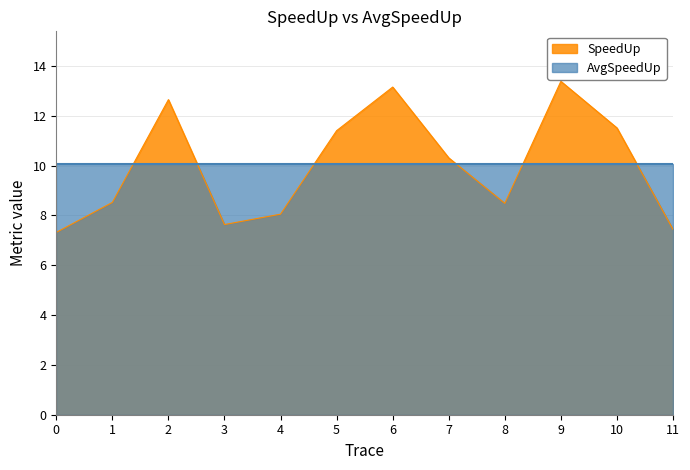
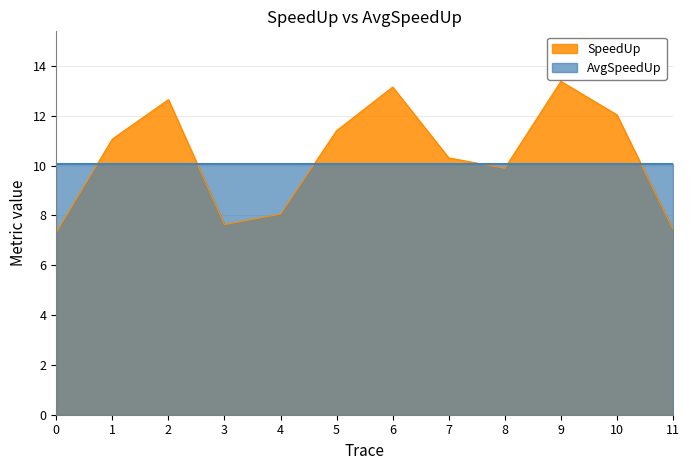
  {
    "SpeedUp": {
      "0": 7.3,
-     "1": 8.5,
+     "1": 11.1,
      "2": 12.6,
      "3": 7.6,
      "4": 8.0,
      "5": 11.4,
      "6": 13.1,
      "7": 10.3,
-     "8": 8.5,
+     "8": 9.9,
      "9": 13.4,
-     "10": 11.5,
+     "10": 12.0,
      "11": 7.4
    },
    "AvgSpeedUp": {
      "0": 10.1,
      "1": 10.1,
      "2": 10.1,
      "3": 10.1,
      "4": 10.1,
      "5": 10.1,
      "6": 10.1,
      "7": 10.1,
      "8": 10.1,
      "9": 10.1,
      "10": 10.1,
      "11": 10.1
    }
  }
